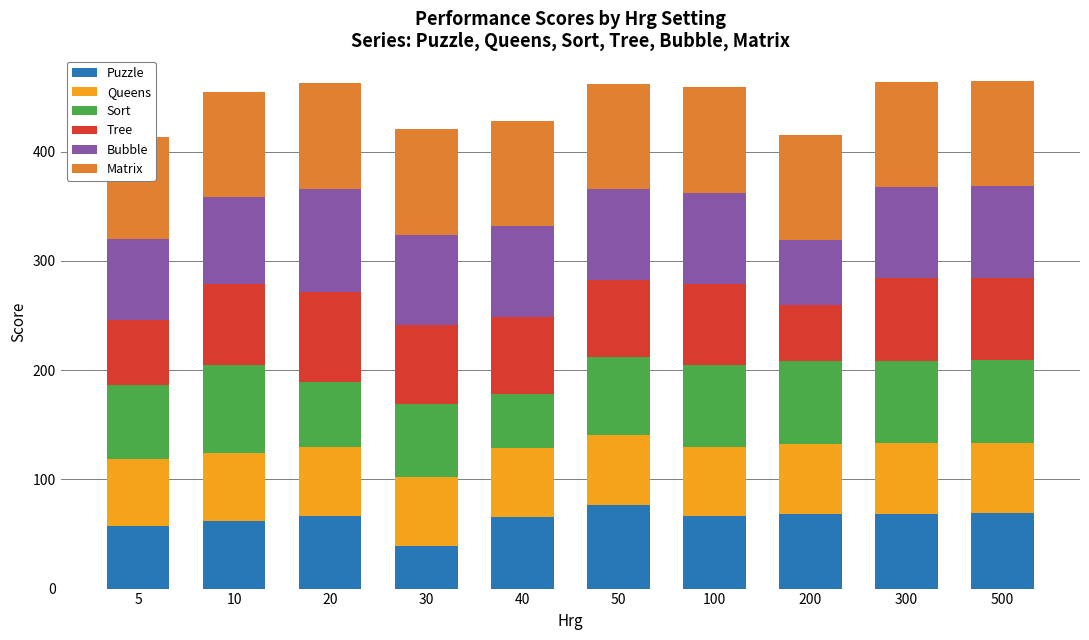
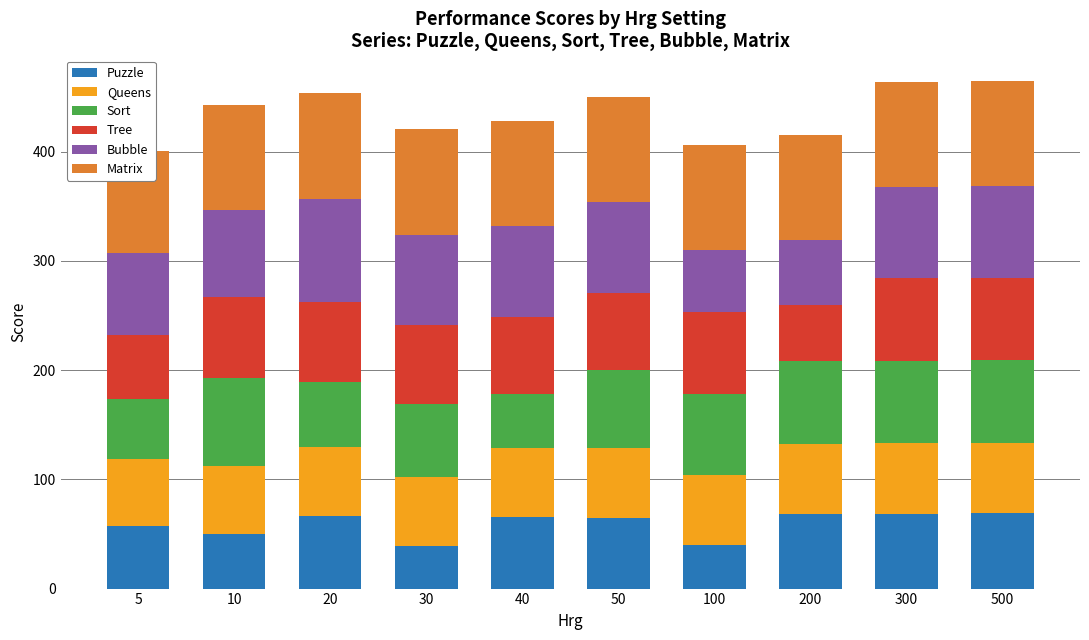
  {
    "Puzzle": {
      "5": 58,
-     "10": 62,
+     "10": 50,
      "20": 66,
      "30": 39,
      "40": 65,
-     "50": 77,
-     "100": 66,
+     "50": 65,
+     "100": 40,
      "200": 68,
      "300": 68,
      "500": 69
    },
    "Sort": {
-     "5": 67,
+     "5": 54,
      "10": 81,
      "20": 60,
      "30": 67,
      "40": 50,
      "50": 71,
      "100": 75,
      "200": 76,
      "300": 76,
      "500": 76
    },
    "Tree": {
      "5": 59,
      "10": 74,
-     "20": 82,
+     "20": 73,
      "30": 72,
      "40": 70,
      "50": 71,
      "100": 74,
      "200": 51,
      "300": 75,
      "500": 75
    },
    "Bubble": {
      "5": 74,
      "10": 79,
      "20": 95,
      "30": 83,
      "40": 83,
      "50": 83,
-     "100": 83,
+     "100": 57,
      "200": 60,
      "300": 84,
      "500": 84
    }
  }
